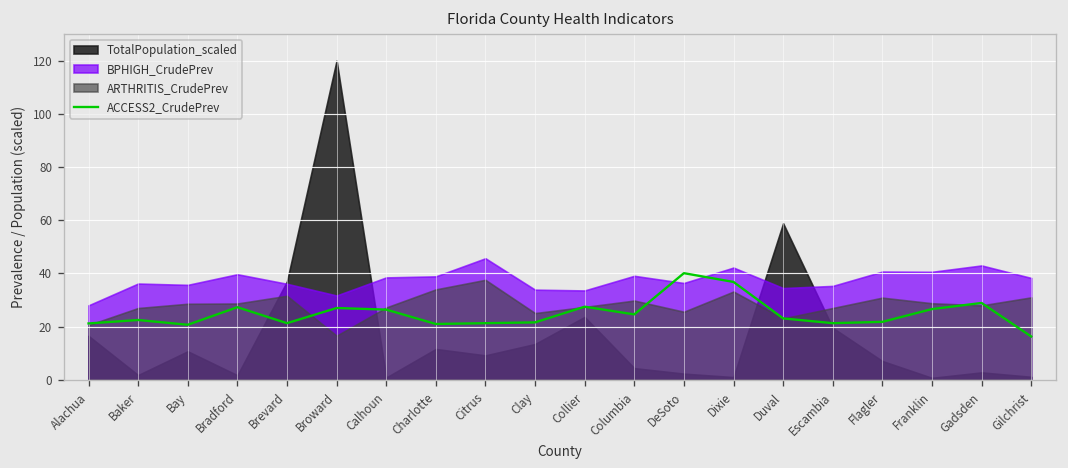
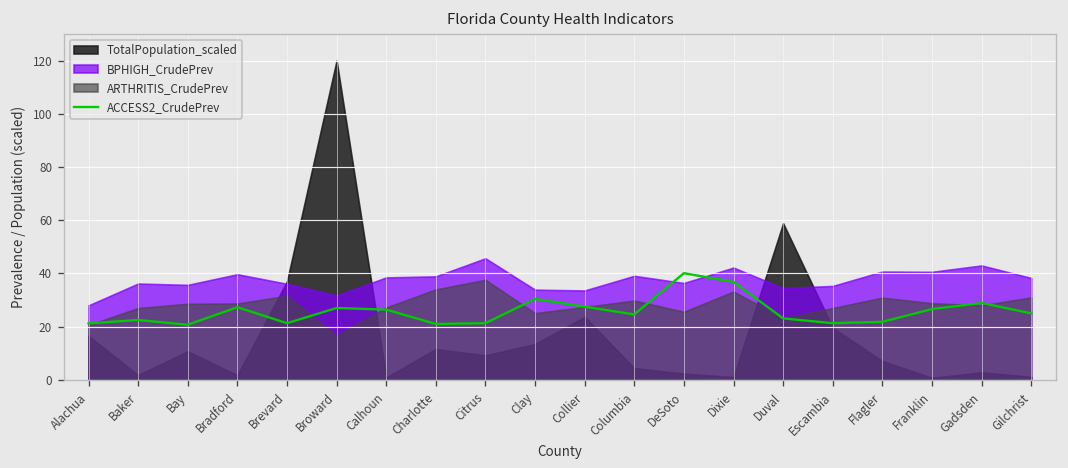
  {
    "TotalPopulation_scaled": {
      "Alachua": 17,
      "Baker": 2,
      "Bay": 11,
      "Bradford": 2,
      "Broward": 120,
      "Charlotte": 12,
      "Citrus": 9,
      "Clay": 13,
      "Collier": 24,
      "Columbia": 4,
      "DeSoto": 2,
      "Duval": 59,
      "Escambia": 20,
      "Flagler": 7,
      "Gadsden": 3,
      "Gilchrist": 1
    },
    "ACCESS2_CrudePrev": {
      "Baker": 23,
      "Bay": 21,
      "Bradford": 27,
      "Brevard": 21,
      "Broward": 27,
      "Charlotte": 21,
      "Citrus": 21,
-     "Clay": 22,
+     "Clay": 30,
      "Columbia": 25,
      "DeSoto": 40,
      "Dixie": 37,
      "Escambia": 21,
      "Flagler": 22,
      "Franklin": 27,
-     "Gilchrist": 16
+     "Gilchrist": 25
    },
    "BPHIGH_CrudePrev": {
      "Alachua": 28,
      "Baker": 36,
      "Bay": 36,
      "Bradford": 40,
      "Broward": 32,
      "Calhoun": 39,
      "Charlotte": 39,
      "Citrus": 46,
      "Clay": 34,
      "Collier": 34,
      "Columbia": 39,
      "DeSoto": 36,
      "Dixie": 42,
      "Duval": 35,
      "Escambia": 35,
      "Flagler": 41,
      "Franklin": 41,
      "Gadsden": 43,
      "Gilchrist": 38
    },
    "ARTHRITIS_CrudePrev": {
      "Baker": 27,
      "Bay": 29,
      "Bradford": 29,
      "Brevard": 32,
      "Broward": 17,
      "Charlotte": 34,
      "Citrus": 38,
      "Clay": 25,
      "Columbia": 30,
      "DeSoto": 26,
      "Dixie": 33,
      "Escambia": 27,
      "Flagler": 31,
      "Franklin": 29,
      "Gilchrist": 31
    }
  }
